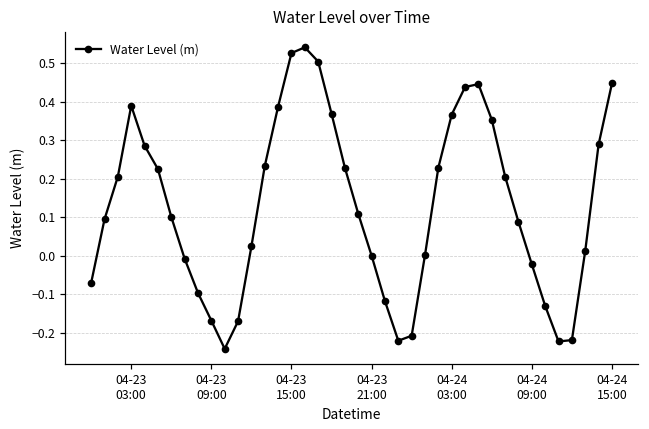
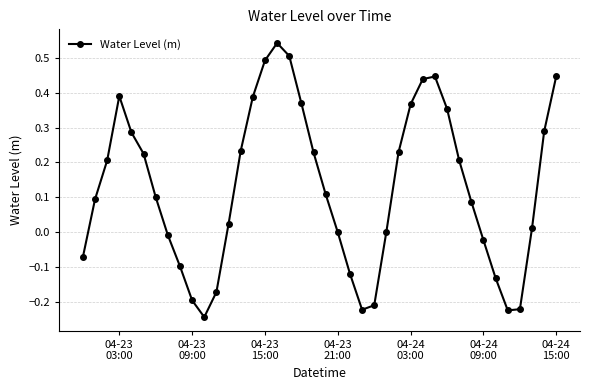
  {
    "04-23 03:00": 0.39,
-   "04-23 09:00": -0.17,
-   "04-23 15:00": 0.53,
+   "04-23 09:00": -0.19,
+   "04-23 15:00": 0.49,
    "04-23 21:00": 0.00,
    "04-24 03:00": 0.37,
    "04-24 09:00": -0.02,
    "04-24 15:00": 0.45
  }
